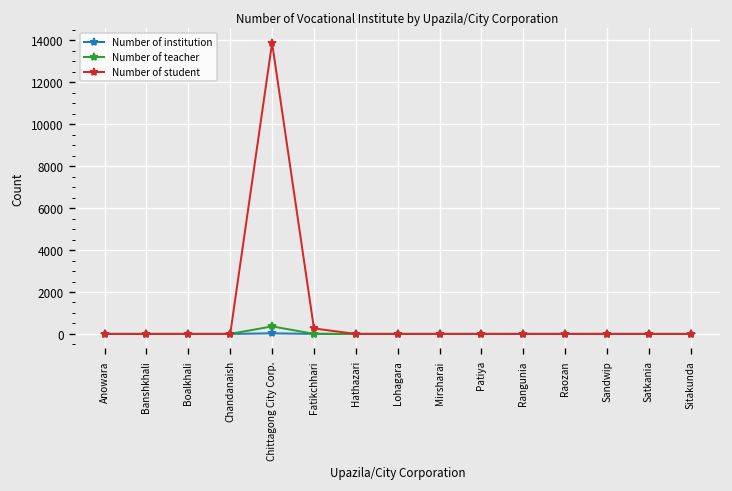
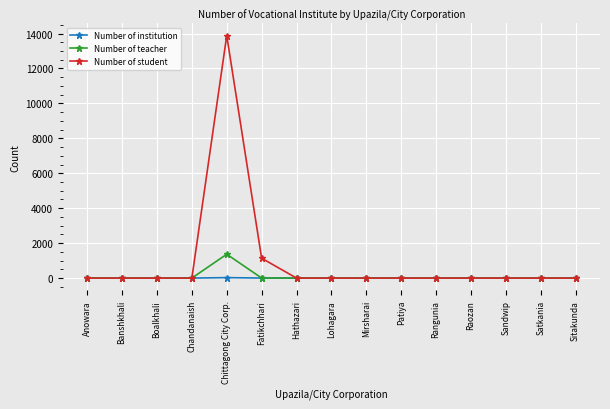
  {
    "Number of institution": {
      "Chittagong City Corp.": 0
    },
    "Number of teacher": {
-     "Chittagong City Corp.": 400
+     "Chittagong City Corp.": 1400
    },
    "Number of student": {
      "Chittagong City Corp.": 13900,
-     "Fatikchhari": 300
+     "Fatikchhari": 1100
    }
  }
